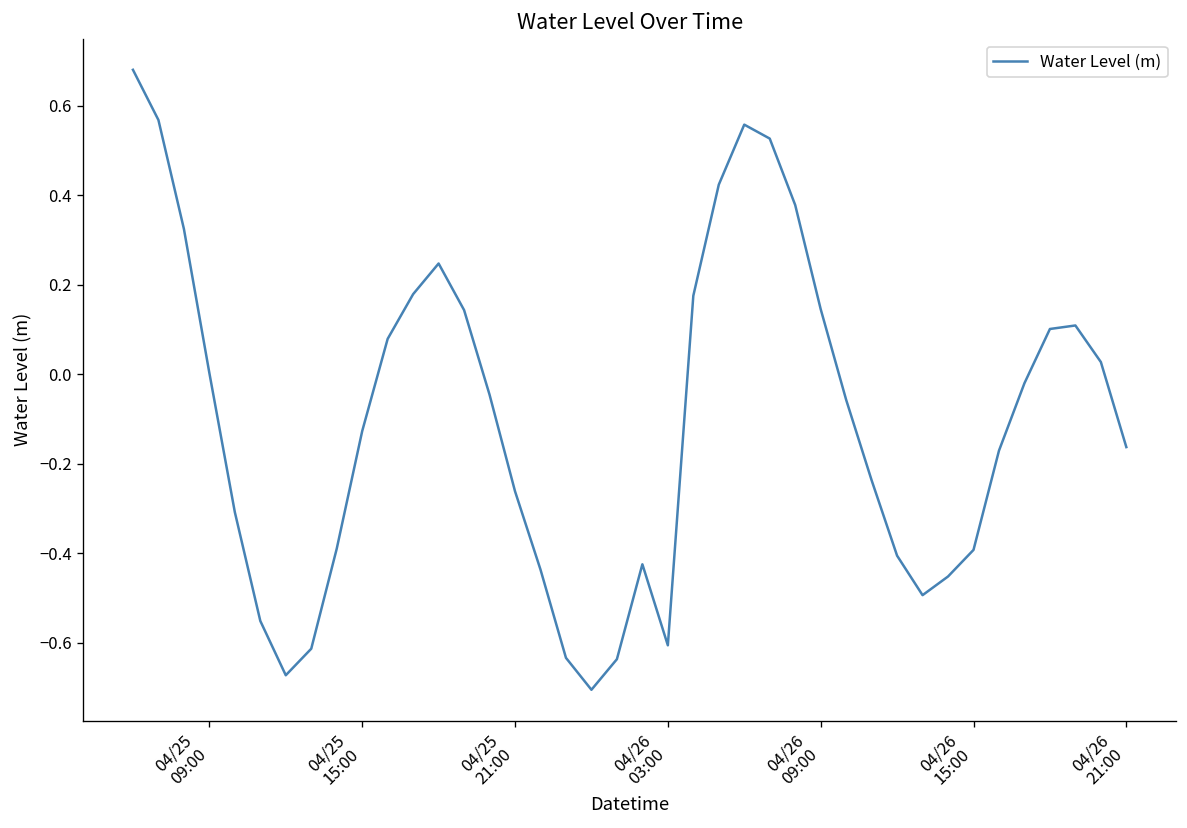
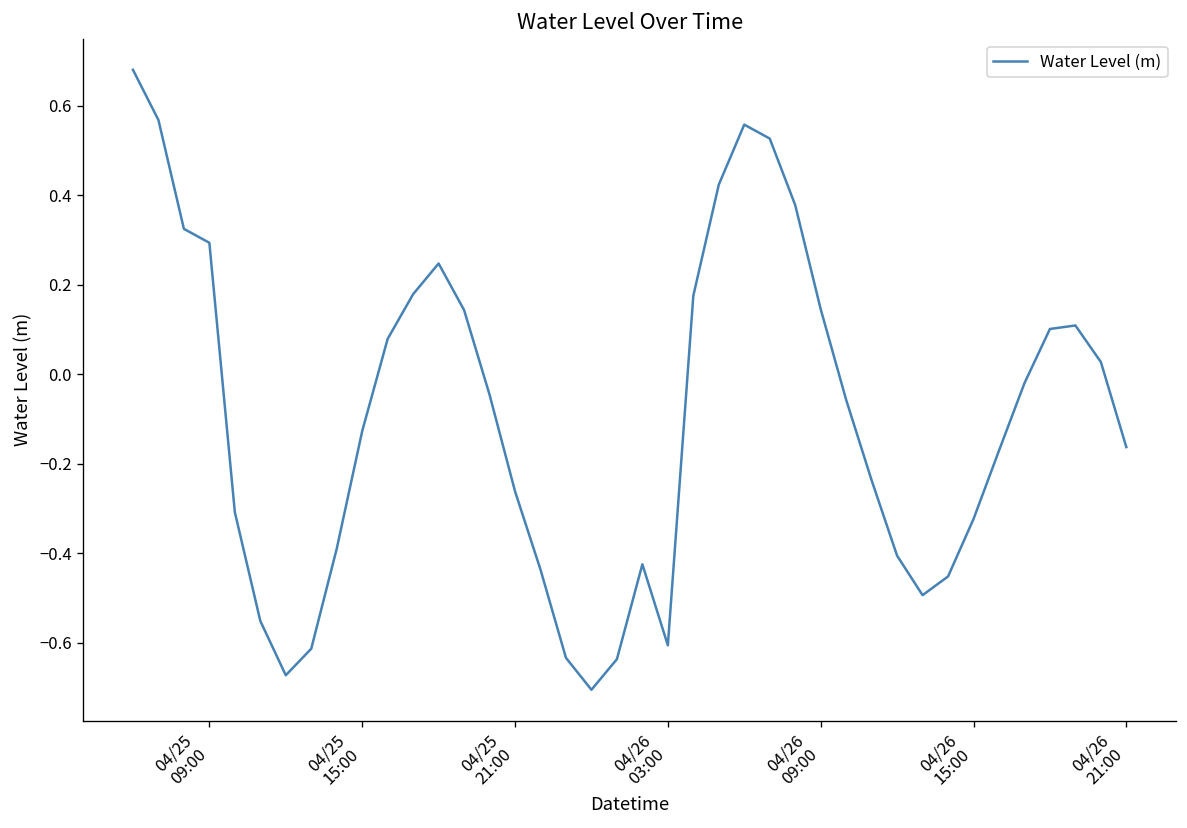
  {
-   "04/25 09:00": 0.00,
+   "04/25 09:00": 0.29,
    "04/25 15:00": -0.13,
    "04/25 21:00": -0.26,
    "04/26 03:00": -0.61,
    "04/26 09:00": 0.15,
-   "04/26 15:00": -0.39,
+   "04/26 15:00": -0.32,
    "04/26 21:00": -0.16
  }
